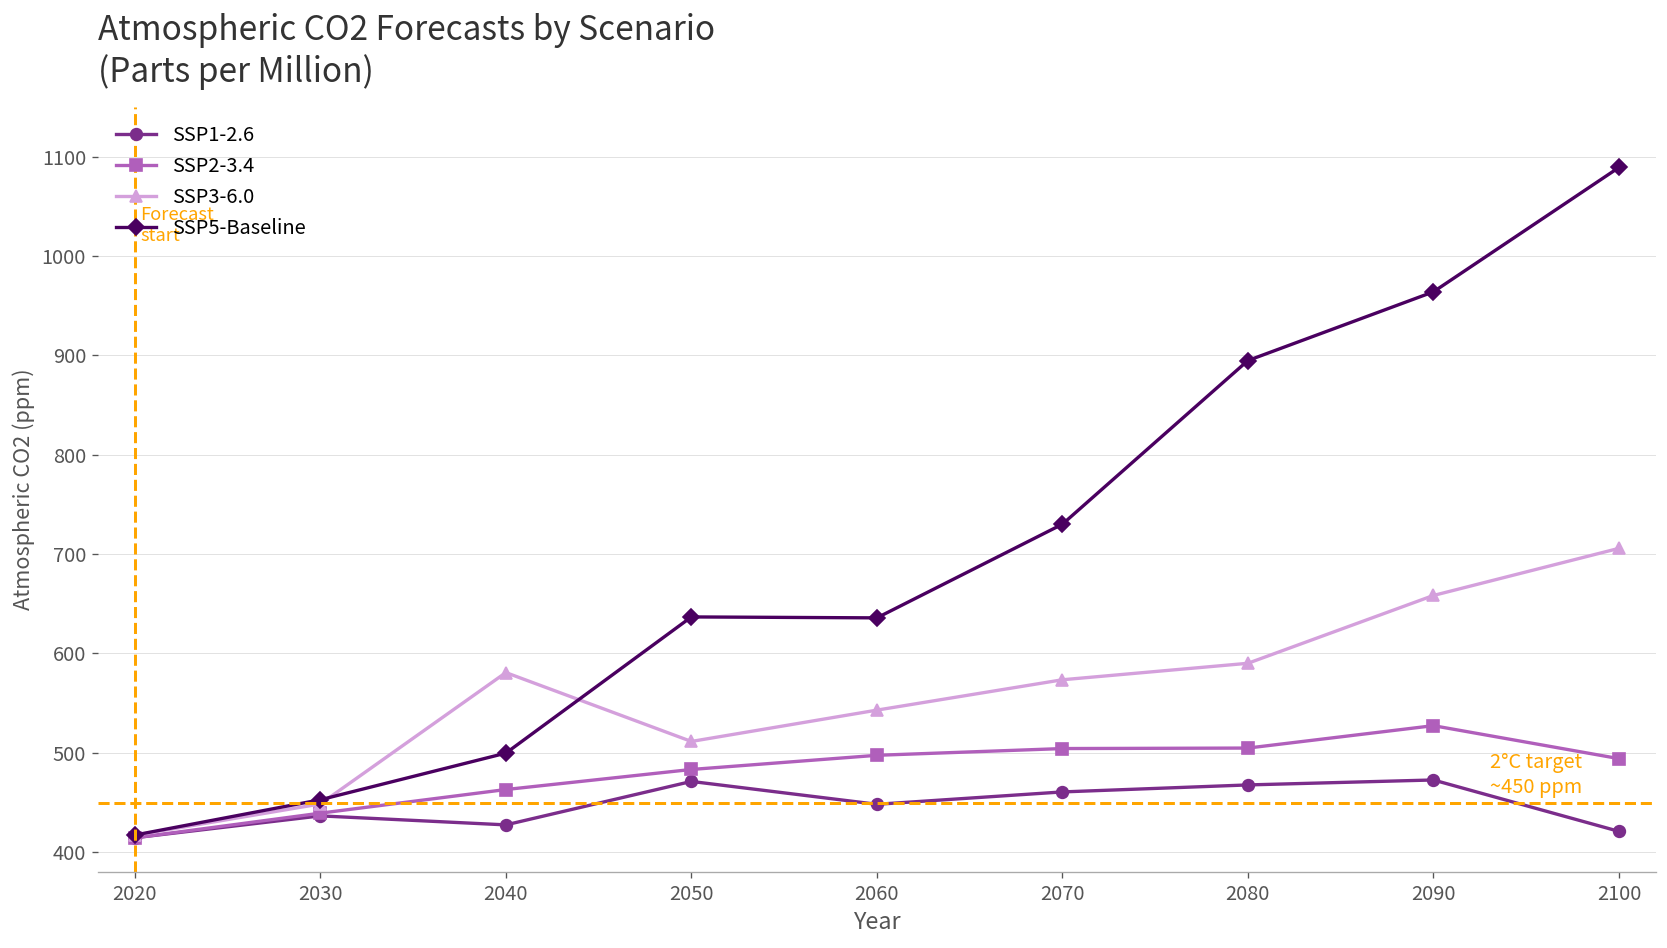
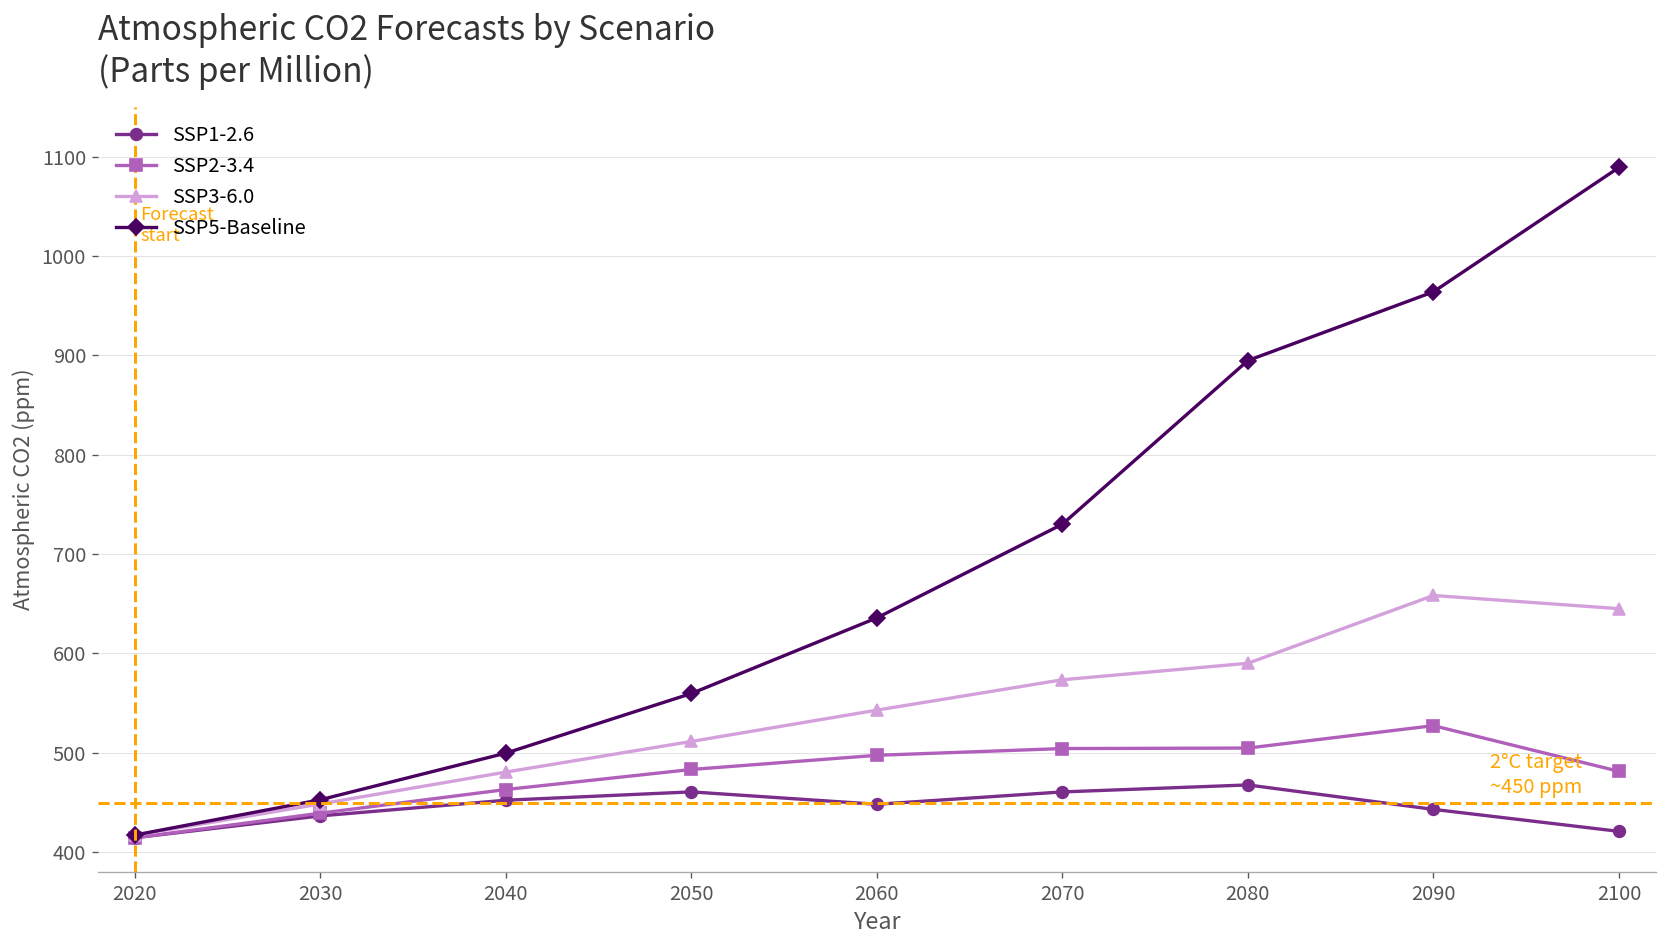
  {
    "SSP1-2.6": {
-     "2040": 430,
-     "2050": 470,
+     "2040": 450,
+     "2050": 460,
      "2060": 450,
      "2070": 460,
      "2080": 470,
-     "2090": 470,
+     "2090": 440,
      "2100": 420
    },
    "SSP2-3.4": {
      "2040": 460,
      "2050": 480,
      "2060": 500,
      "2070": 500,
      "2080": 500,
      "2090": 530,
-     "2100": 490
+     "2100": 480
    },
    "SSP3-6.0": {
      "2030": 450,
-     "2040": 580,
+     "2040": 480,
      "2050": 510,
      "2060": 540,
      "2070": 570,
      "2080": 590,
      "2090": 660,
-     "2100": 710
+     "2100": 650
    },
    "SSP5-Baseline": {
      "2030": 450,
      "2040": 500,
-     "2050": 640,
+     "2050": 560,
      "2060": 640,
      "2070": 730,
      "2080": 890,
      "2090": 960,
      "2100": 1090
    }
  }
